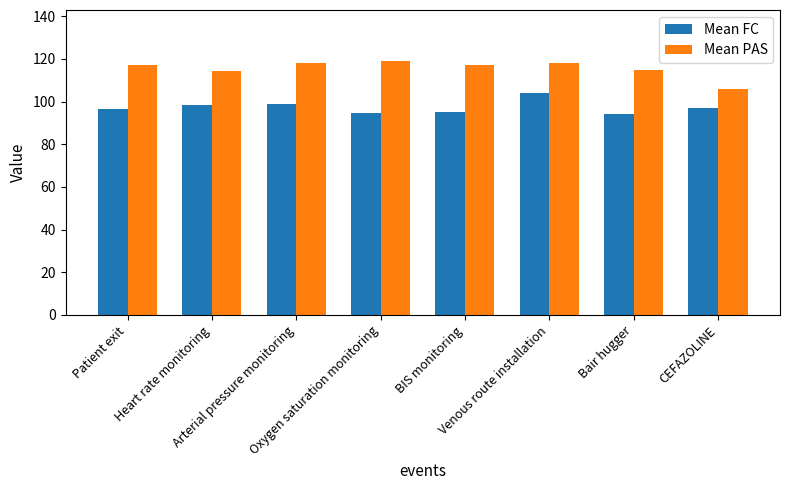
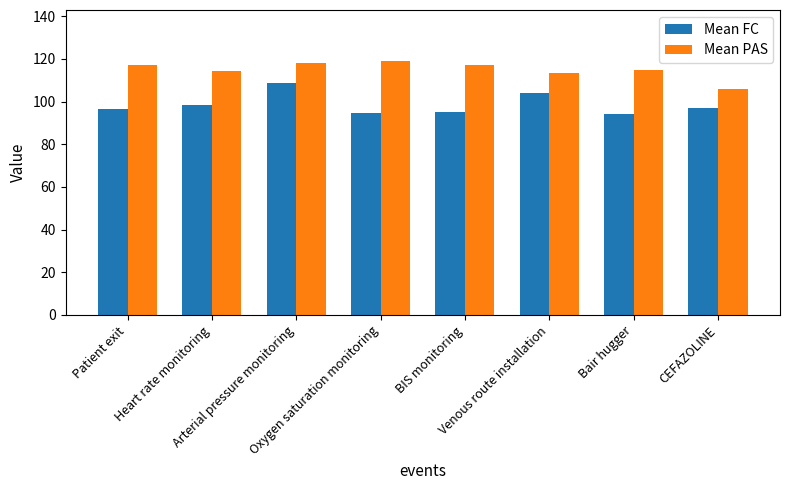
  {
    "Mean FC": {
      "Patient exit": 96,
      "Heart rate monitoring": 99,
-     "Arterial pressure monitoring": 99,
+     "Arterial pressure monitoring": 109,
      "Oxygen saturation monitoring": 94,
      "BIS monitoring": 95,
      "Venous route installation": 104,
      "Bair hugger": 94,
      "CEFAZOLINE": 97
    },
    "Mean PAS": {
      "Patient exit": 117,
      "Heart rate monitoring": 114,
      "Arterial pressure monitoring": 118,
      "Oxygen saturation monitoring": 119,
      "BIS monitoring": 117,
-     "Venous route installation": 118,
+     "Venous route installation": 114,
      "Bair hugger": 115,
      "CEFAZOLINE": 106
    }
  }
